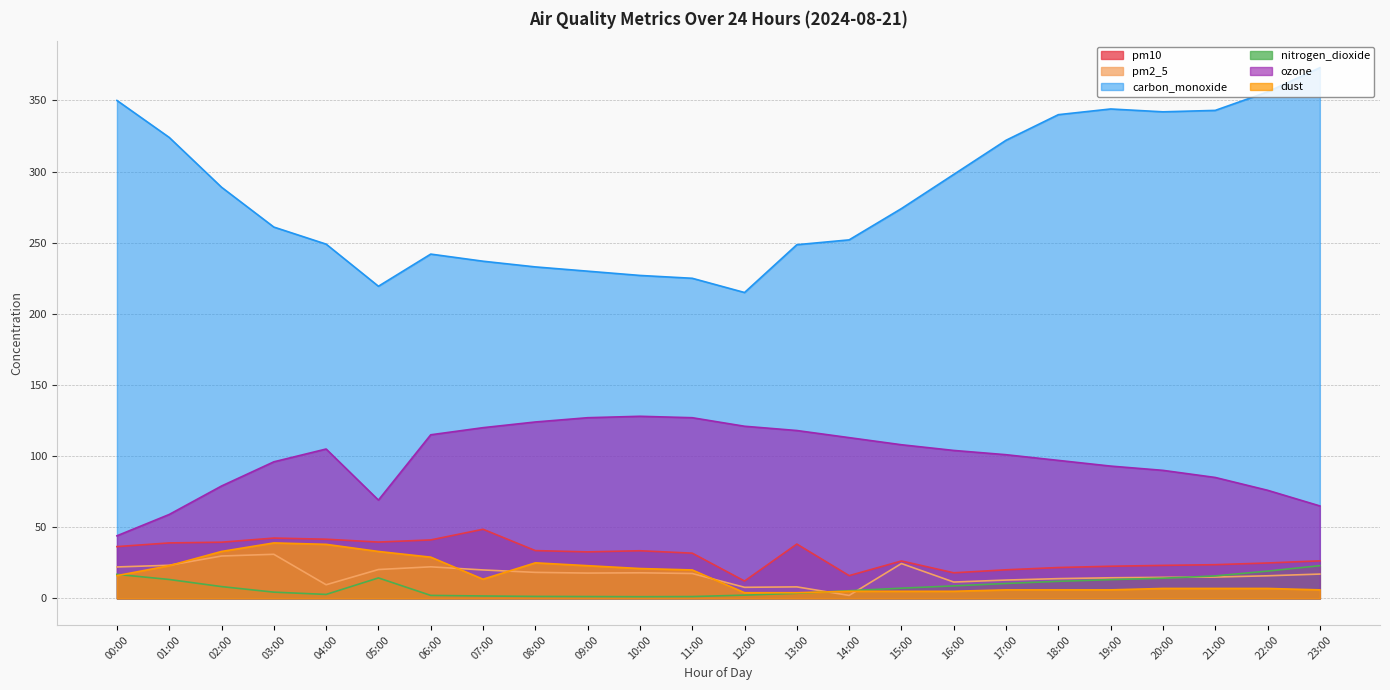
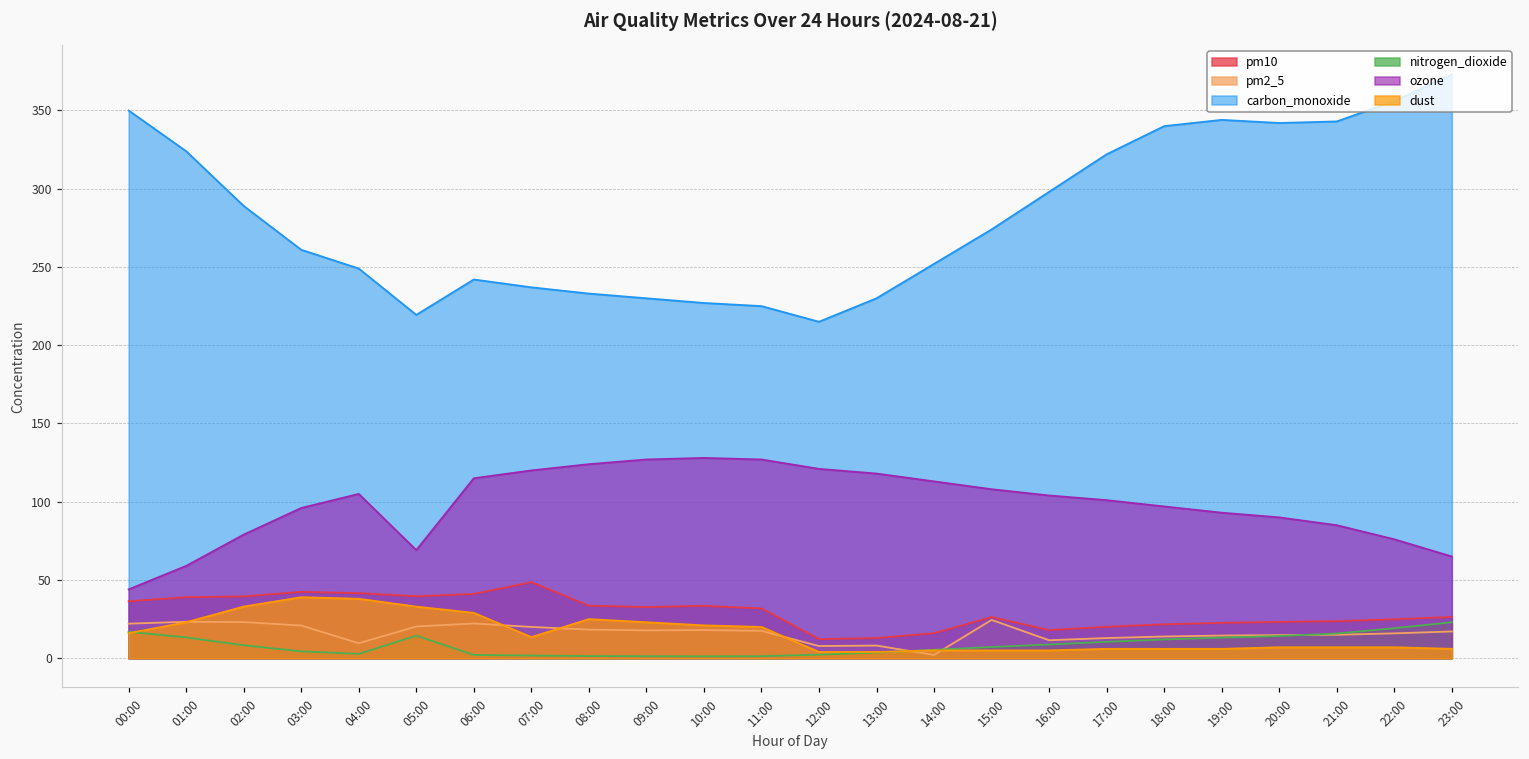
  {
    "pm10": {
      "00:00": 36,
      "01:00": 39,
      "02:00": 40,
      "03:00": 42,
      "04:00": 42,
      "05:00": 40,
      "06:00": 41,
      "07:00": 49,
      "08:00": 34,
      "09:00": 33,
      "10:00": 34,
      "11:00": 32,
      "12:00": 12,
-     "13:00": 38,
+     "13:00": 13,
      "14:00": 16,
      "16:00": 18,
      "17:00": 20,
      "18:00": 22,
      "19:00": 23,
      "20:00": 23,
      "21:00": 24,
      "22:00": 25,
      "23:00": 26
    },
    "pm2_5": {
      "00:00": 22,
-     "02:00": 30,
-     "03:00": 31,
+     "02:00": 23,
+     "03:00": 21,
      "04:00": 10,
      "05:00": 20,
      "06:00": 22,
      "07:00": 20,
      "08:00": 18,
      "09:00": 18,
      "10:00": 18,
      "11:00": 18,
      "12:00": 8,
      "13:00": 8,
      "14:00": 2,
      "16:00": 12,
      "17:00": 13,
      "18:00": 14,
      "22:00": 16,
      "23:00": 17
    },
    "carbon_monoxide": {
      "00:00": 350,
      "01:00": 324,
      "02:00": 289,
      "03:00": 261,
      "04:00": 249,
      "05:00": 219,
      "06:00": 242,
      "07:00": 237,
      "08:00": 233,
      "09:00": 230,
      "10:00": 227,
      "11:00": 225,
      "12:00": 215,
-     "13:00": 249,
+     "13:00": 230,
      "14:00": 252,
      "15:00": 274,
      "16:00": 298,
      "17:00": 322,
      "18:00": 340,
      "19:00": 344,
      "20:00": 342,
      "21:00": 343
    },
    "nitrogen_dioxide": {
      "01:00": 13,
      "02:00": 8,
      "03:00": 4,
      "04:00": 3,
      "05:00": 14,
      "06:00": 2,
      "07:00": 2,
      "08:00": 1,
      "09:00": 1,
      "10:00": 1,
      "11:00": 1,
      "15:00": 7,
      "16:00": 9,
      "17:00": 11,
      "18:00": 12,
      "22:00": 19,
      "23:00": 23
    },
    "ozone": {
      "00:00": 44,
      "01:00": 59,
      "02:00": 79,
      "03:00": 96,
      "04:00": 105,
      "05:00": 69,
      "06:00": 115,
      "07:00": 120,
      "08:00": 124,
      "09:00": 127,
      "10:00": 128,
      "11:00": 127,
      "12:00": 121,
      "13:00": 118,
      "14:00": 113,
      "15:00": 108,
      "16:00": 104,
      "17:00": 101,
      "18:00": 97,
      "19:00": 93,
      "20:00": 90,
      "21:00": 85,
      "22:00": 76,
      "23:00": 65
    },
    "dust": {
      "02:00": 33,
      "03:00": 39,
      "04:00": 38,
      "05:00": 33,
      "06:00": 29,
      "07:00": 14,
      "08:00": 25,
      "09:00": 23,
      "10:00": 21,
      "11:00": 20,
      "15:00": 5,
      "16:00": 5,
      "17:00": 6,
      "18:00": 6,
      "19:00": 6,
      "20:00": 7,
      "21:00": 7,
      "22:00": 7,
      "23:00": 6
    }
  }
